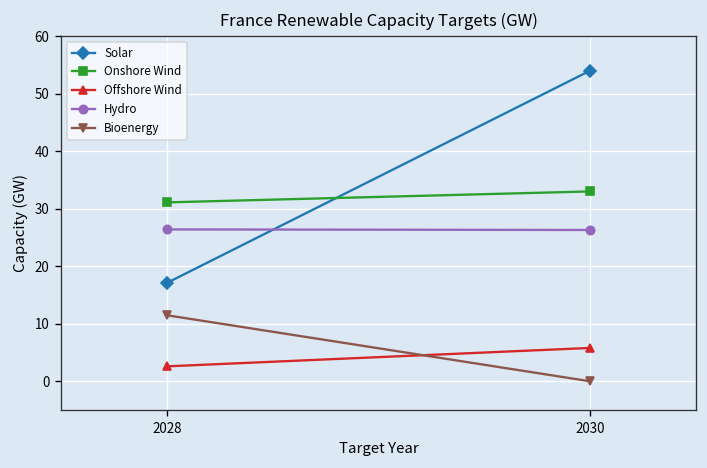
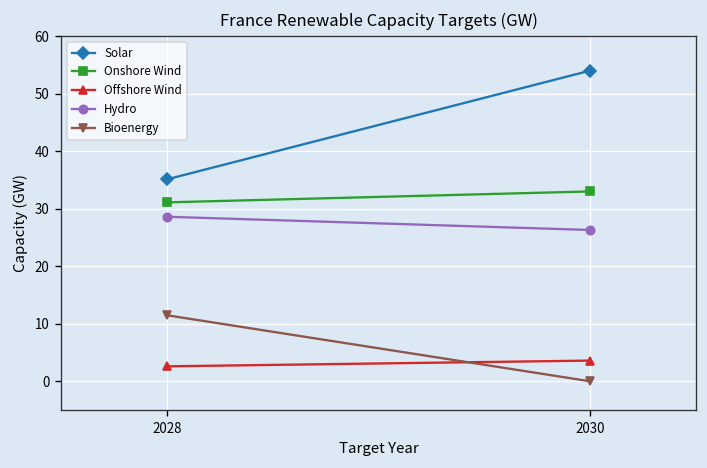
  {
    "Solar": {
-     "2028": 17,
+     "2028": 35,
      "2030": 54
    },
    "Onshore Wind": {
      "2028": 31,
      "2030": 33
    },
    "Offshore Wind": {
      "2028": 3,
-     "2030": 6
+     "2030": 4
    },
    "Hydro": {
-     "2028": 26,
+     "2028": 29,
      "2030": 26
    },
    "Bioenergy": {
      "2028": 11,
      "2030": 0
    }
  }
